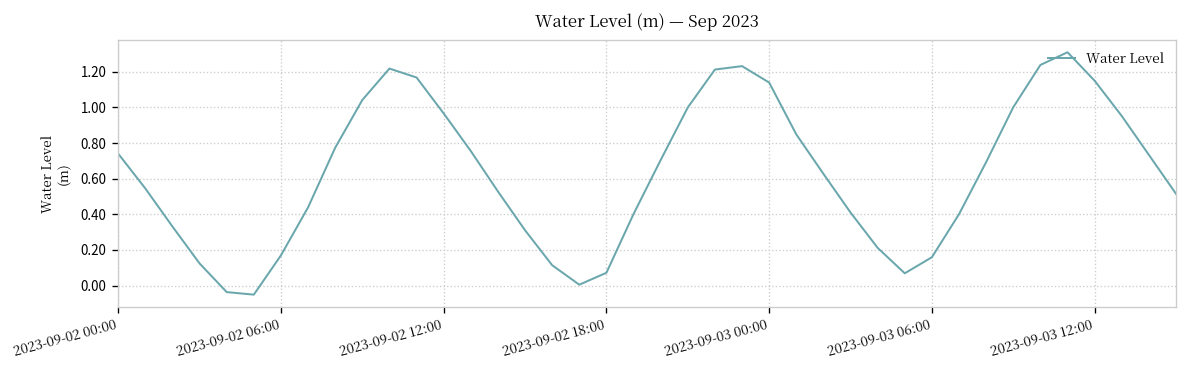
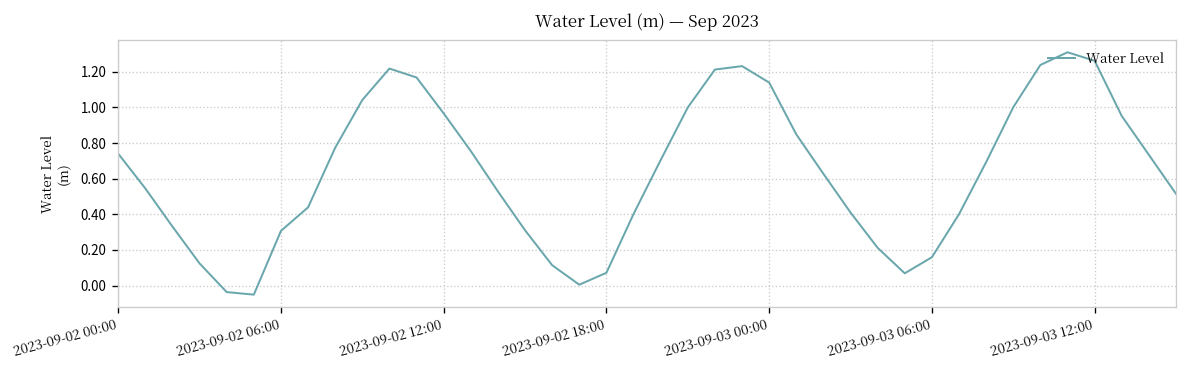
  {
    "2023-09-02 00:00": 0.74,
-   "2023-09-02 06:00": 0.17,
+   "2023-09-02 06:00": 0.31,
    "2023-09-02 12:00": 0.97,
    "2023-09-02 18:00": 0.07,
    "2023-09-03 00:00": 1.14,
    "2023-09-03 06:00": 0.16,
-   "2023-09-03 12:00": 1.15
+   "2023-09-03 12:00": 1.26
  }
